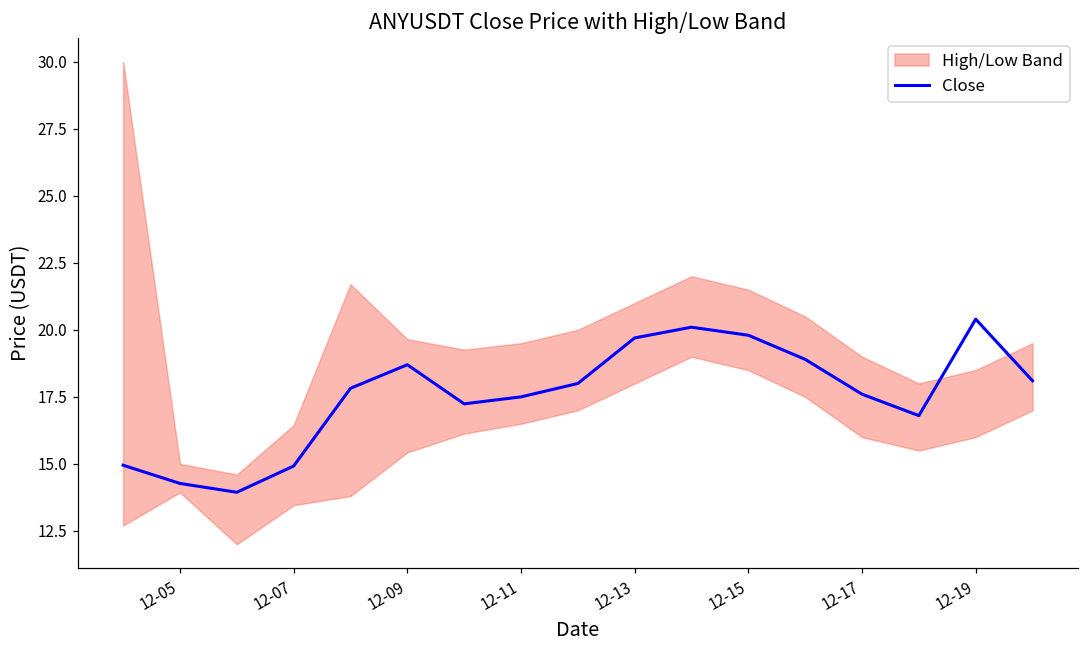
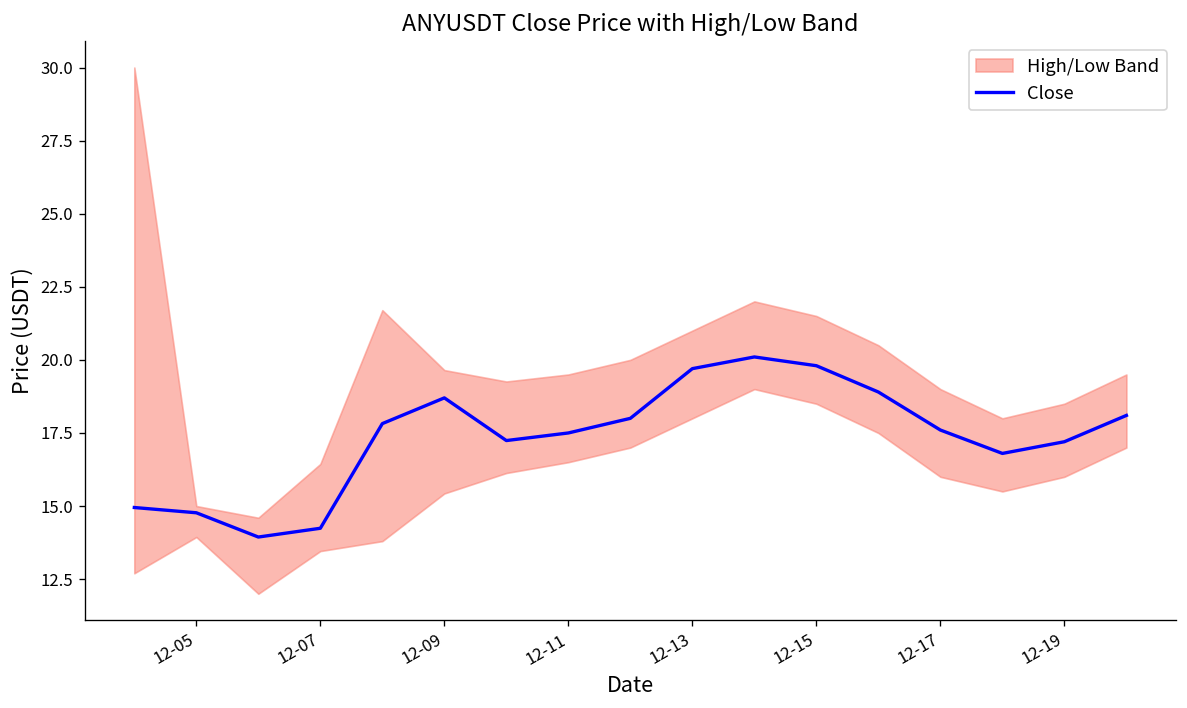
  {
    "Close": {
-     "12-05": 14.3,
-     "12-07": 14.9,
+     "12-05": 14.8,
+     "12-07": 14.2,
      "12-09": 18.7,
      "12-11": 17.5,
      "12-13": 19.7,
      "12-15": 19.8,
      "12-17": 17.6,
-     "12-19": 20.4
+     "12-19": 17.2
    }
  }
